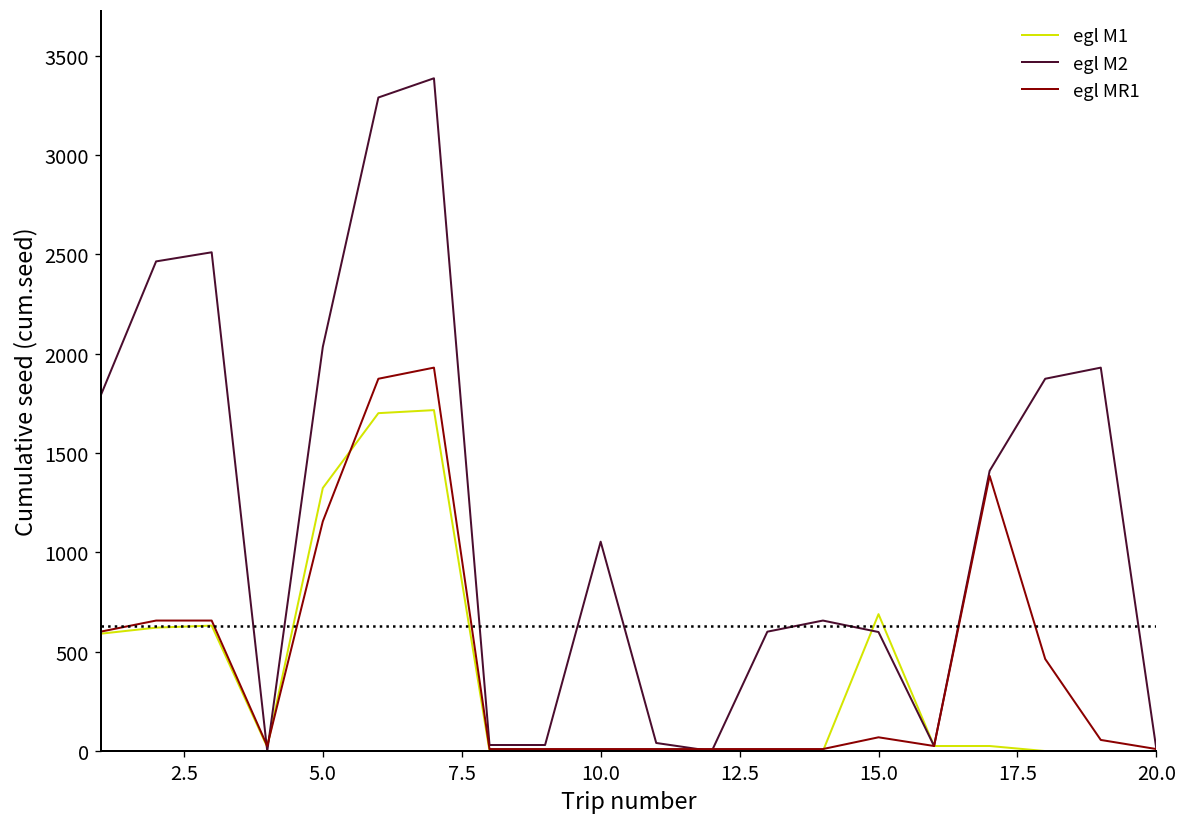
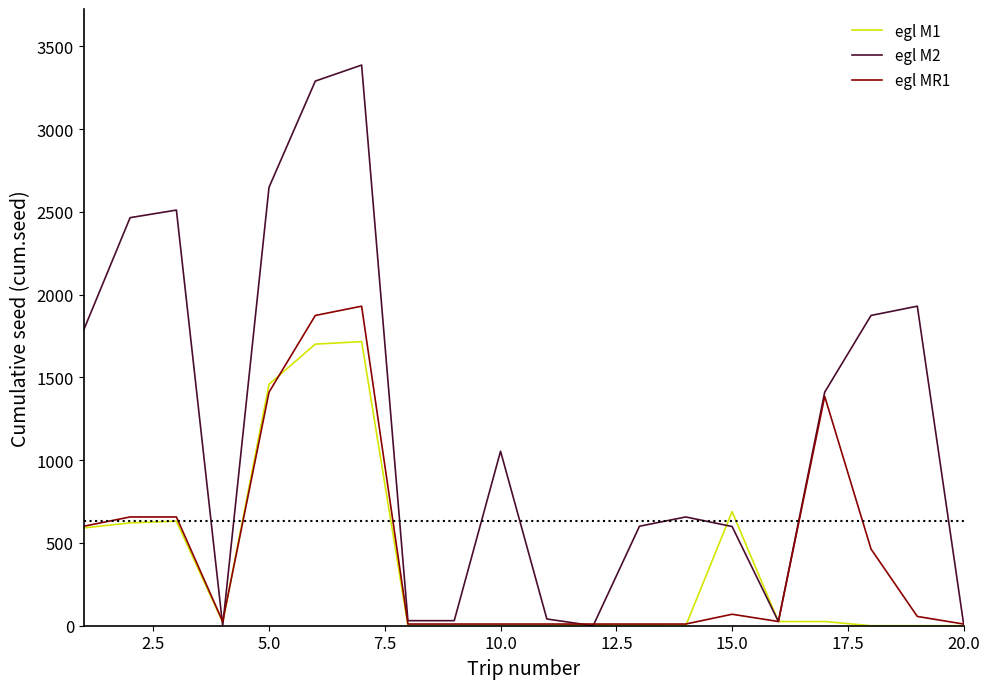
  {
    "egl M1": {
-     "5.0": 1320,
+     "5.0": 1460,
      "15.0": 690
    },
    "egl M2": {
-     "5.0": 2030,
+     "5.0": 2650,
      "10.0": 1050,
      "15.0": 600
    },
    "egl MR1": {
-     "5.0": 1160,
+     "5.0": 1410,
      "15.0": 70
    }
  }
